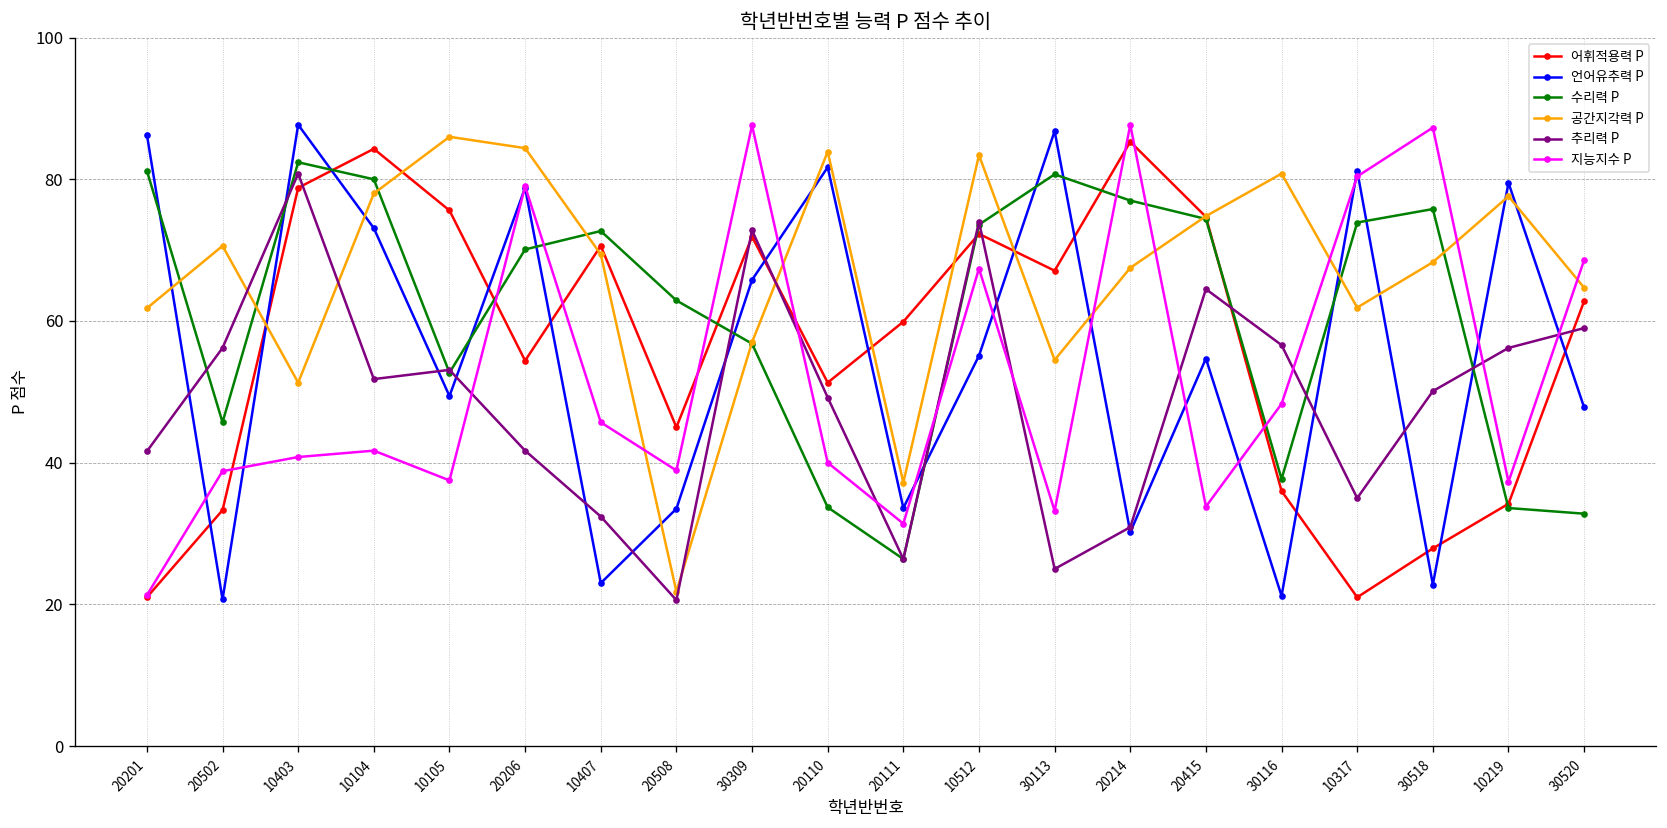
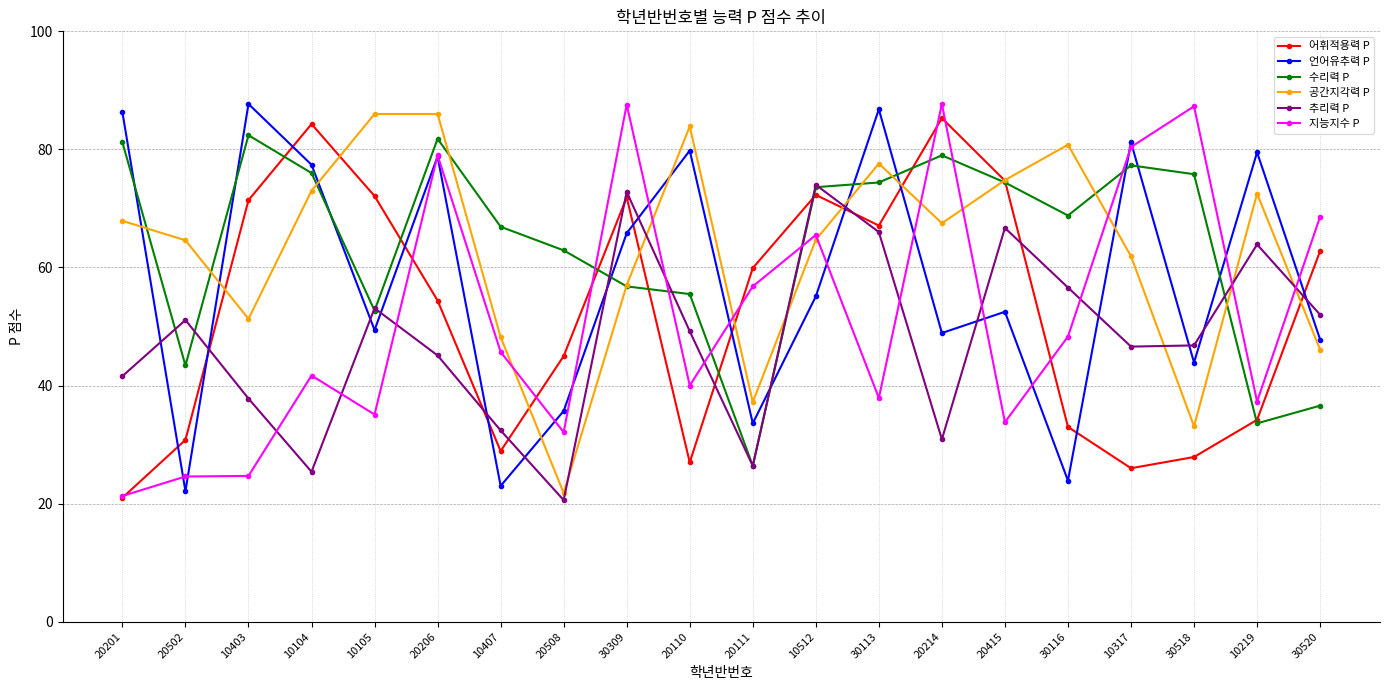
  {
    "어휘적용력 P": {
-     "20502": 33,
-     "10403": 79,
+     "20502": 31,
+     "10403": 71,
      "10104": 84,
-     "10105": 76,
+     "10105": 72,
      "20206": 54,
-     "10407": 71,
+     "10407": 29,
      "20508": 45,
      "30309": 72,
-     "20110": 51,
+     "20110": 27,
      "20111": 60,
      "10512": 72,
      "30113": 67,
      "20214": 85,
-     "30116": 36,
-     "10317": 21,
+     "30116": 33,
+     "10317": 26,
      "30518": 28,
      "10219": 34,
      "30520": 63
    },
    "언어유추력 P": {
      "20201": 86,
-     "20502": 21,
+     "20502": 22,
      "10403": 88,
-     "10104": 73,
+     "10104": 77,
      "10105": 49,
      "10407": 23,
-     "20508": 34,
+     "20508": 36,
      "30309": 66,
-     "20110": 82,
+     "20110": 80,
      "20111": 34,
      "10512": 55,
      "30113": 87,
-     "20214": 30,
-     "20415": 55,
-     "30116": 21,
+     "20214": 49,
+     "20415": 53,
+     "30116": 24,
      "10317": 81,
-     "30518": 23,
+     "30518": 44,
      "10219": 80,
      "30520": 48
    },
    "수리력 P": {
      "20201": 81,
-     "20502": 46,
+     "20502": 43,
      "10403": 82,
-     "10104": 80,
-     "20206": 70,
-     "10407": 73,
+     "10104": 76,
+     "20206": 82,
+     "10407": 67,
      "20508": 63,
-     "20110": 34,
-     "30113": 81,
-     "20214": 77,
-     "30116": 38,
-     "10317": 74,
+     "20110": 56,
+     "30113": 74,
+     "20214": 79,
+     "30116": 69,
+     "10317": 77,
      "30518": 76,
      "10219": 34,
-     "30520": 33
+     "30520": 37
    },
    "공간지각력 P": {
-     "20201": 62,
-     "20502": 71,
+     "20201": 68,
+     "20502": 65,
      "10403": 51,
-     "10104": 78,
+     "10104": 73,
      "10105": 86,
-     "20206": 84,
-     "10407": 69,
+     "20206": 86,
+     "10407": 48,
      "20508": 22,
      "20110": 84,
      "20111": 37,
-     "10512": 83,
-     "30113": 55,
+     "10512": 65,
+     "30113": 78,
      "20214": 68,
      "30116": 81,
      "10317": 62,
-     "30518": 68,
-     "10219": 78,
-     "30520": 65
+     "30518": 33,
+     "10219": 73,
+     "30520": 46
    },
    "추리력 P": {
      "20201": 42,
-     "20502": 56,
-     "10403": 81,
-     "10104": 52,
-     "20206": 42,
+     "20502": 51,
+     "10403": 38,
+     "10104": 25,
+     "20206": 45,
      "10407": 32,
      "20508": 21,
      "30309": 73,
      "20110": 49,
-     "30113": 25,
+     "30113": 66,
      "20214": 31,
-     "20415": 65,
+     "20415": 67,
      "30116": 57,
-     "10317": 35,
-     "30518": 50,
-     "10219": 56,
-     "30520": 59
+     "10317": 47,
+     "30518": 47,
+     "10219": 64,
+     "30520": 52
    },
    "지능지수 P": {
-     "20502": 39,
-     "10403": 41,
+     "20502": 25,
+     "10403": 25,
      "10104": 42,
-     "10105": 38,
+     "10105": 35,
      "10407": 46,
-     "20508": 39,
+     "20508": 32,
      "30309": 88,
      "20110": 40,
-     "20111": 31,
-     "10512": 67,
-     "30113": 33,
+     "20111": 57,
+     "10512": 66,
+     "30113": 38,
      "20214": 88,
      "20415": 34,
      "30116": 48,
      "10317": 80,
      "30518": 87,
      "10219": 37,
      "30520": 69
    }
  }
